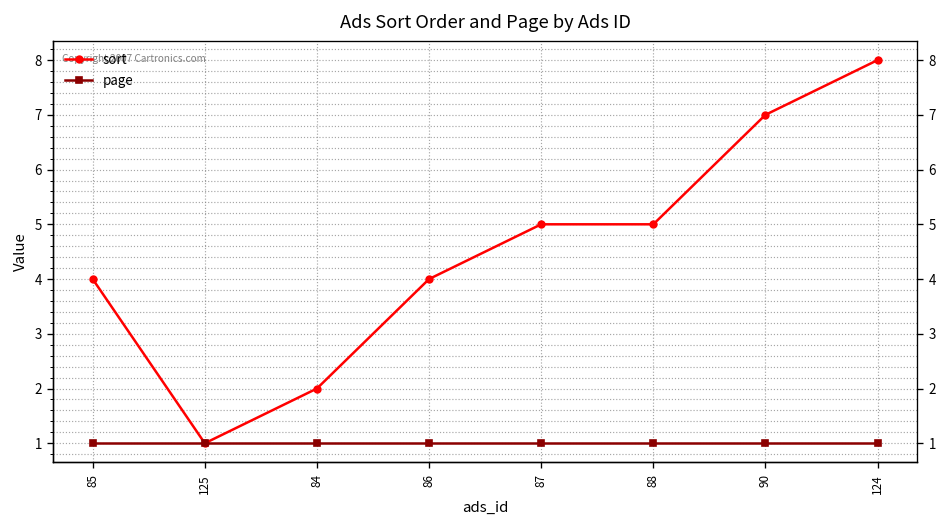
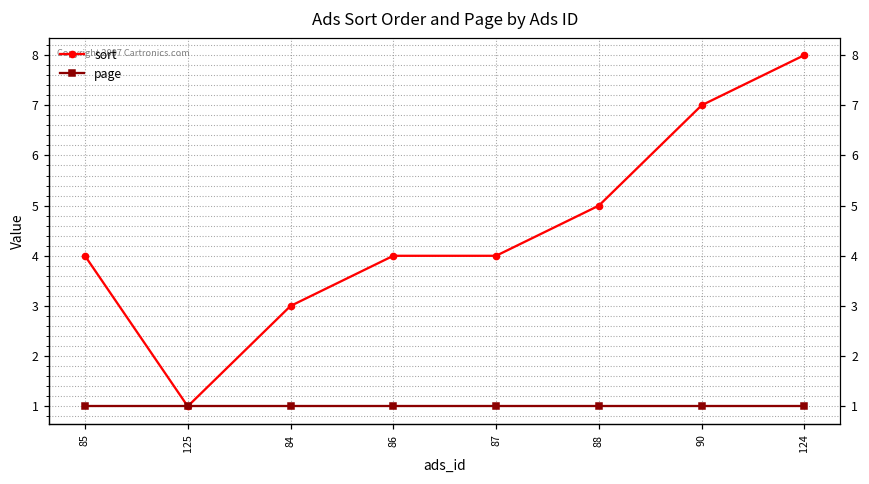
  {
    "sort": {
      "85": 4,
-     "84": 2,
+     "84": 3,
      "86": 4,
-     "87": 5,
+     "87": 4,
      "88": 5,
      "90": 7,
      "124": 8
    },
    "page": {
      "85": 1,
      "84": 1,
      "86": 1,
      "87": 1,
      "88": 1,
      "90": 1,
      "124": 1
    }
  }
